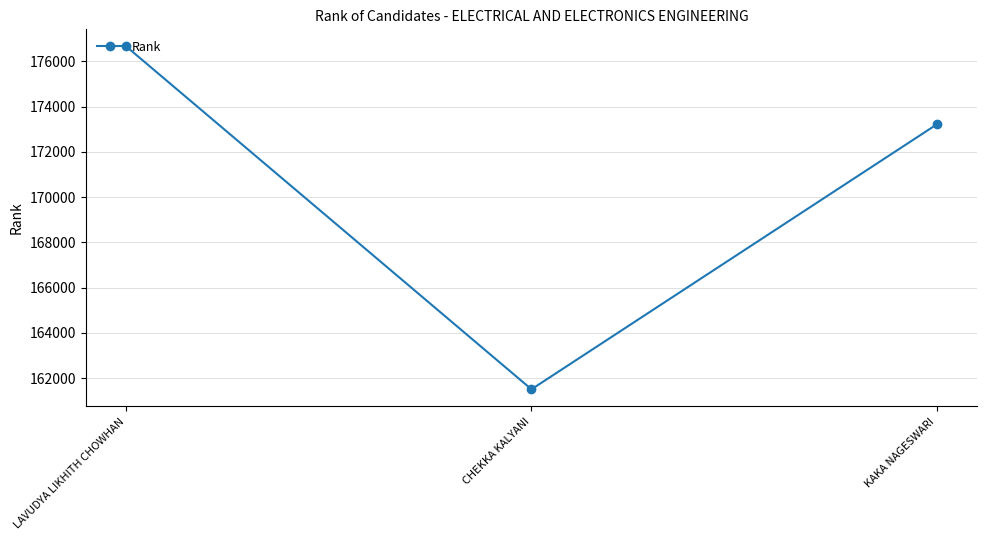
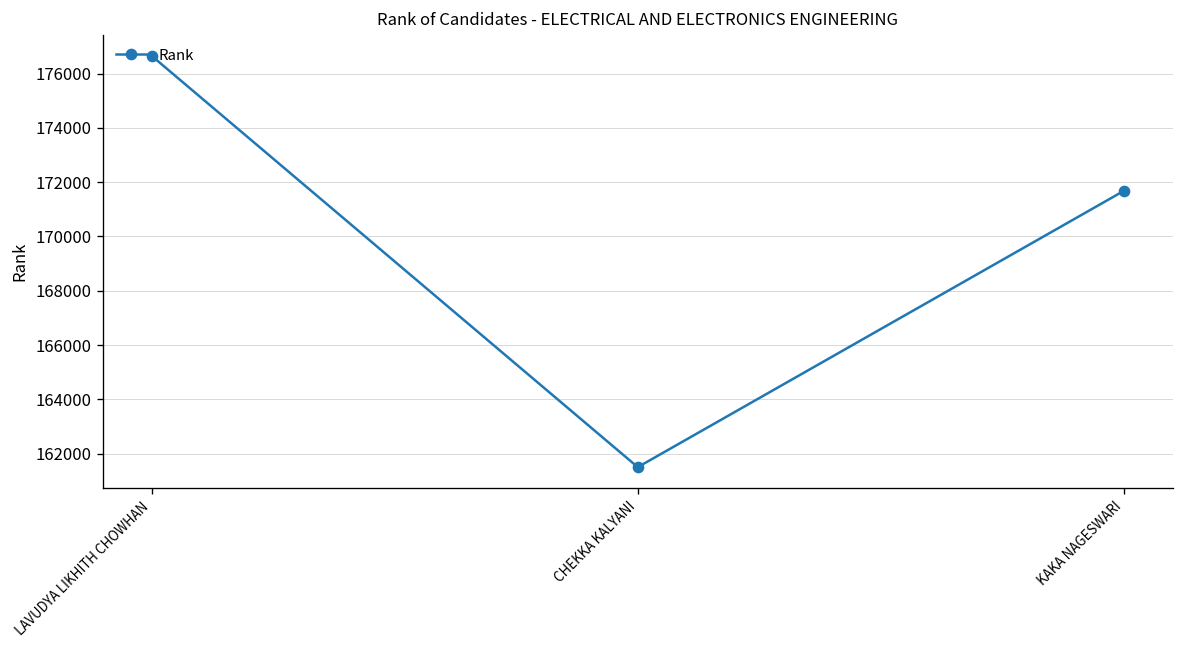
  {
    "LAVUDYA LIKHITH CHOWHAN": 176700,
    "CHEKKA KALYANI": 161500,
-   "KAKA NAGESWARI": 173200
+   "KAKA NAGESWARI": 171700
  }
